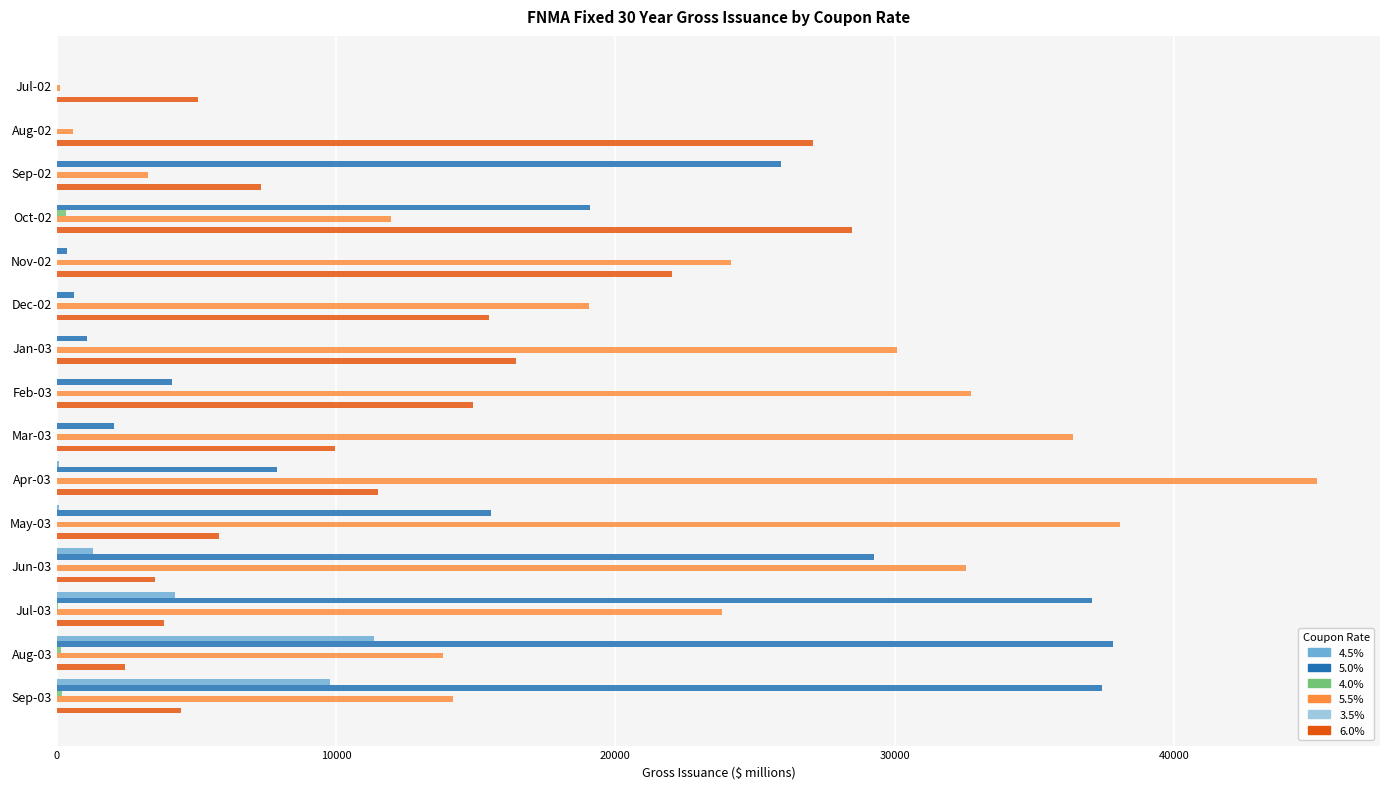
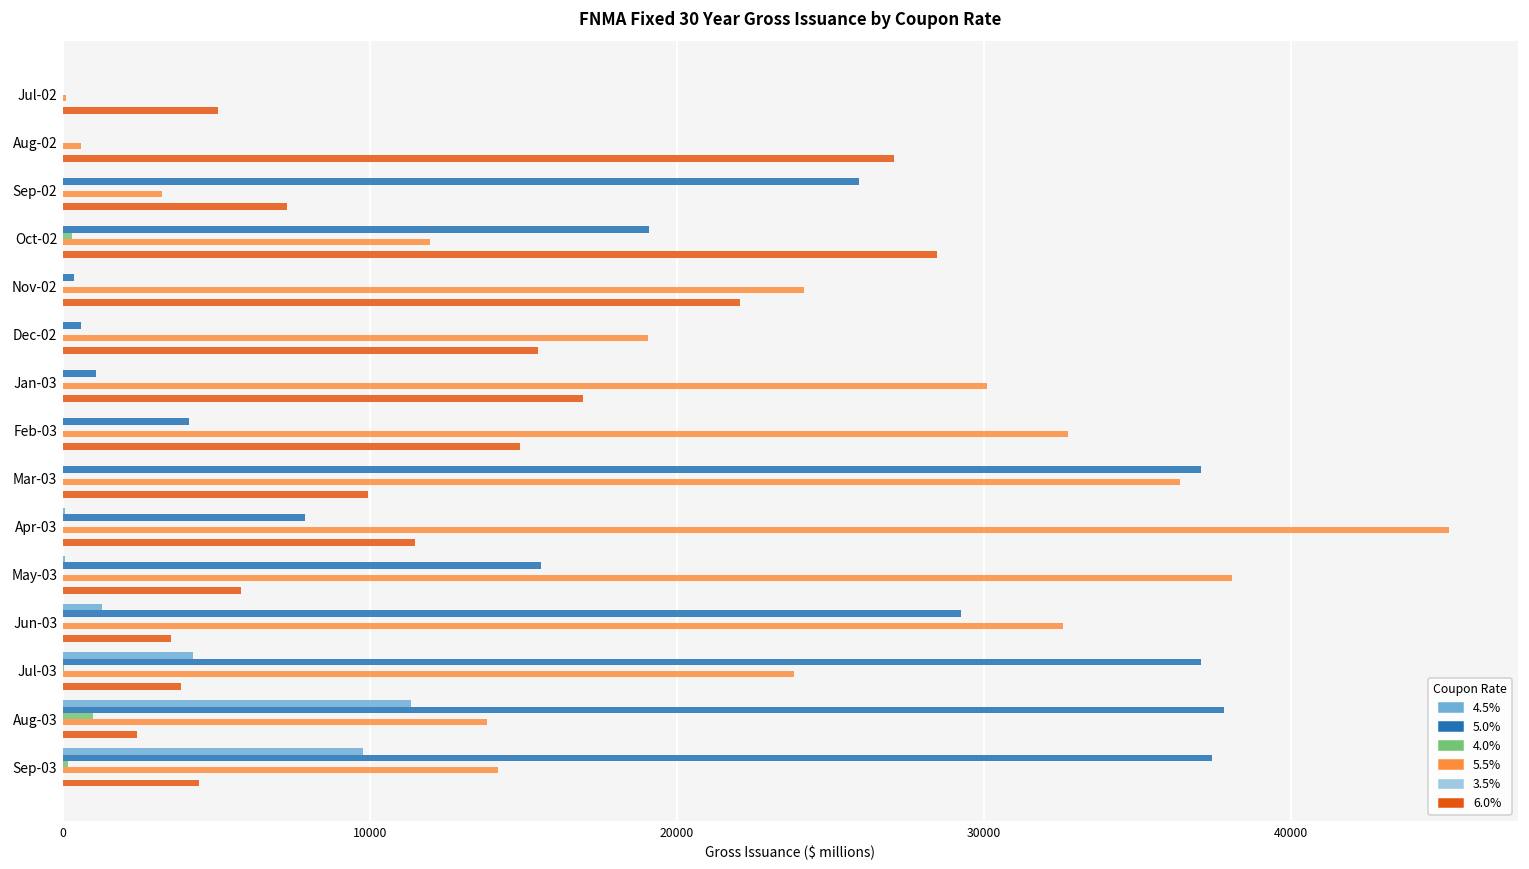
  {
    "5.0%": {
      "Sep-02": 25900,
      "Oct-02": 19100,
      "Nov-02": 400,
      "Dec-02": 600,
      "Jan-03": 1100,
      "Feb-03": 4100,
-     "Mar-03": 2100,
+     "Mar-03": 37100,
      "Apr-03": 7900,
      "May-03": 15600,
      "Jun-03": 29300,
      "Jul-03": 37100,
      "Aug-03": 37800,
      "Sep-03": 37400
    },
    "4.0%": {
      "Jul-02": 0,
      "Aug-02": 0,
      "Sep-02": 0,
      "Oct-02": 300,
      "Nov-02": 0,
      "Jan-03": 0,
      "Feb-03": 0,
      "Mar-03": 0,
      "Apr-03": 0,
-     "Aug-03": 100,
+     "Aug-03": 1000,
      "Sep-03": 200
    },
    "5.5%": {
      "Jul-02": 100,
      "Aug-02": 600,
      "Sep-02": 3300,
      "Oct-02": 12000,
      "Nov-02": 24100,
      "Dec-02": 19100,
      "Jan-03": 30100,
      "Feb-03": 32700,
      "Mar-03": 36400,
      "Apr-03": 45100,
      "May-03": 38100,
      "Jun-03": 32600,
      "Jul-03": 23800,
      "Aug-03": 13800,
      "Sep-03": 14200
    },
    "6.0%": {
      "Jul-02": 5100,
      "Aug-02": 27100,
      "Sep-02": 7300,
      "Oct-02": 28500,
      "Nov-02": 22000,
      "Dec-02": 15500,
-     "Jan-03": 16400,
+     "Jan-03": 16900,
      "Feb-03": 14900,
      "Mar-03": 10000,
      "Apr-03": 11500,
      "May-03": 5800,
      "Jun-03": 3500,
      "Jul-03": 3900,
      "Aug-03": 2400,
      "Sep-03": 4400
    }
  }
